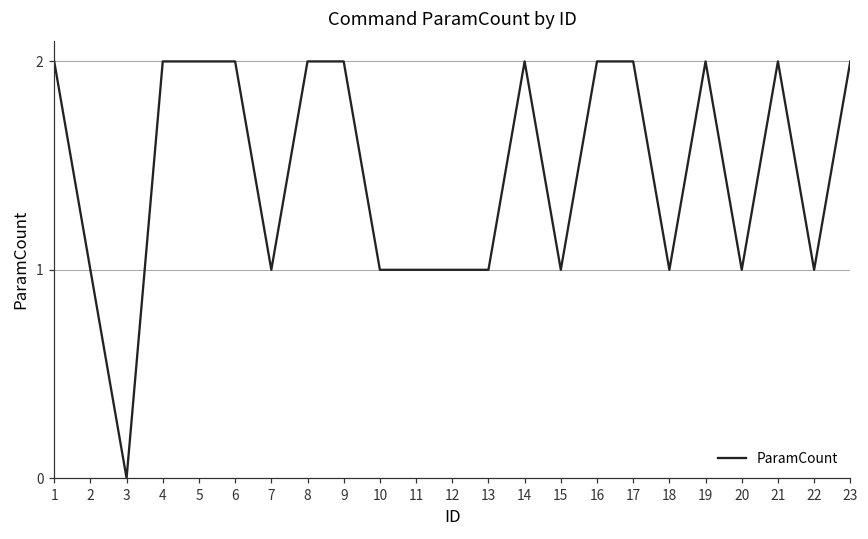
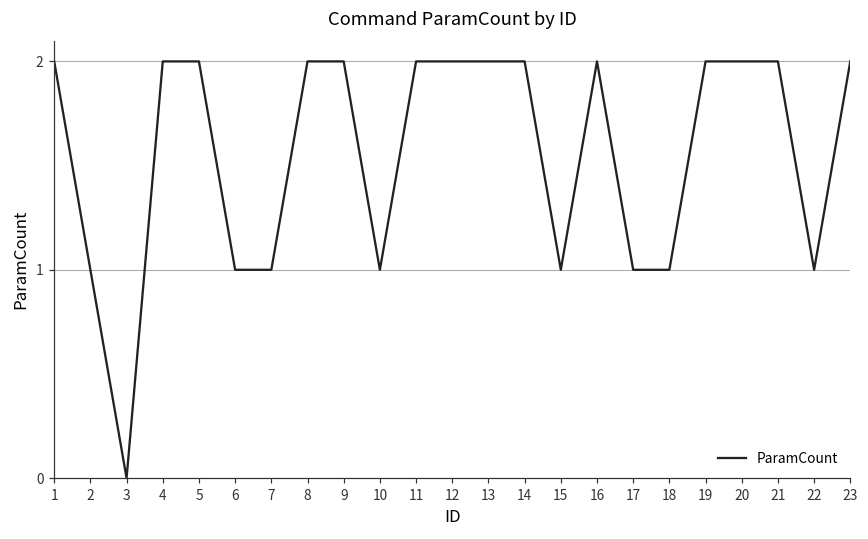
  {
    "1": 2,
    "2": 1,
    "3": 0,
    "4": 2,
    "5": 2,
-   "6": 2,
+   "6": 1,
    "7": 1,
    "8": 2,
    "9": 2,
    "10": 1,
-   "11": 1,
-   "12": 1,
-   "13": 1,
+   "11": 2,
+   "12": 2,
+   "13": 2,
    "14": 2,
    "15": 1,
    "16": 2,
-   "17": 2,
+   "17": 1,
    "18": 1,
    "19": 2,
-   "20": 1,
+   "20": 2,
    "21": 2,
    "22": 1,
    "23": 2
  }
